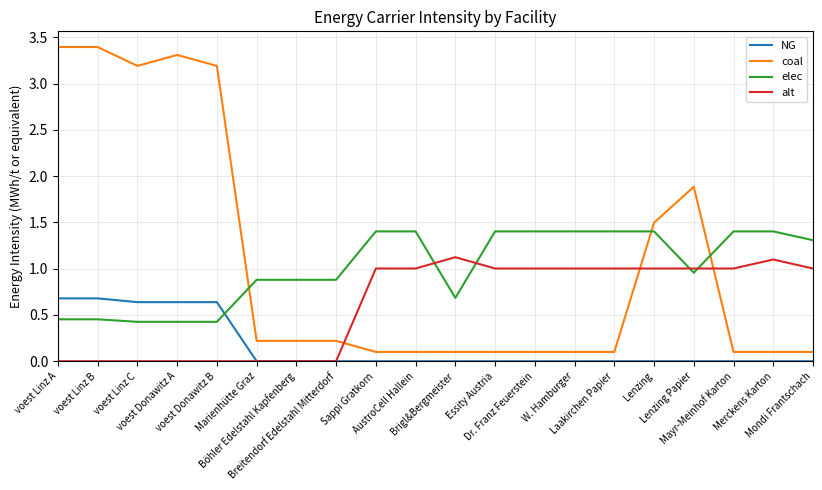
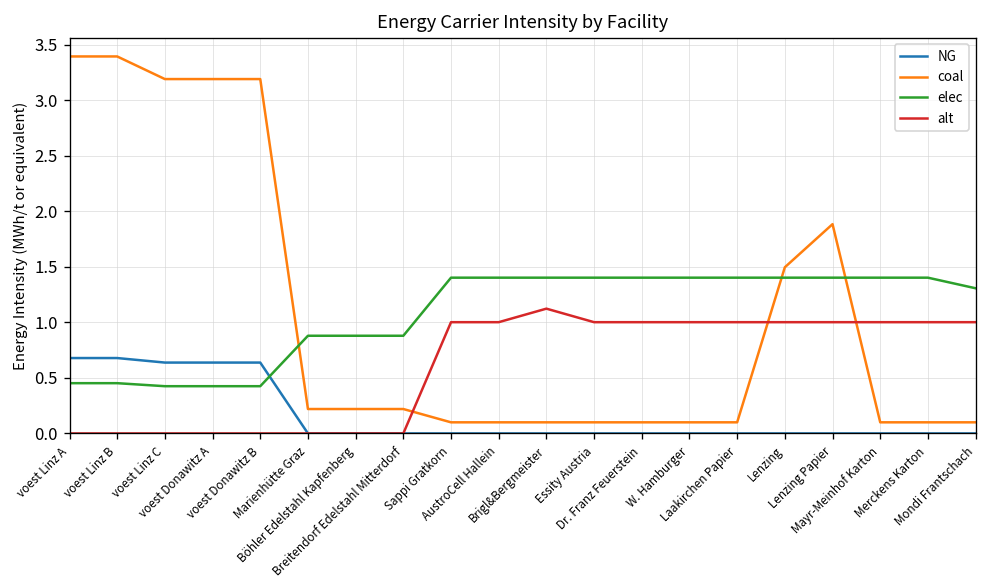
  {
    "NG": {
      "voest Linz A": 0.7,
      "voest Linz B": 0.7,
      "voest Linz C": 0.6,
      "voest Donawitz A": 0.6,
      "voest Donawitz B": 0.6,
      "Sappi Gratkorn": 0.0,
      "AustroCell Hallein": 0.0,
      "Brigl&Bergmeister": 0.0,
      "Essity Austria": 0.0,
      "Dr. Franz Feuerstein": 0.0,
      "W. Hamburger": 0.0,
      "Laakirchen Papier": 0.0,
      "Lenzing": 0.0,
      "Lenzing Papier": 0.0,
      "Mayr-Meinhof Karton": 0.0,
      "Merckens Karton": 0.0,
      "Mondi Frantschach": 0.0
    },
    "coal": {
      "voest Linz A": 3.4,
      "voest Linz B": 3.4,
      "voest Linz C": 3.2,
-     "voest Donawitz A": 3.3,
+     "voest Donawitz A": 3.2,
      "voest Donawitz B": 3.2,
      "Marienhütte Graz": 0.2,
      "Böhler Edelstahl Kapfenberg": 0.2,
      "Breitendorf Edelstahl Mitterdorf": 0.2,
      "Sappi Gratkorn": 0.1,
      "AustroCell Hallein": 0.1,
      "Brigl&Bergmeister": 0.1,
      "Essity Austria": 0.1,
      "Dr. Franz Feuerstein": 0.1,
      "W. Hamburger": 0.1,
      "Laakirchen Papier": 0.1,
      "Lenzing": 1.5,
      "Lenzing Papier": 1.9,
      "Mayr-Meinhof Karton": 0.1,
      "Merckens Karton": 0.1,
      "Mondi Frantschach": 0.1
    },
    "elec": {
      "voest Linz A": 0.5,
      "voest Linz B": 0.5,
      "voest Linz C": 0.4,
      "voest Donawitz A": 0.4,
      "voest Donawitz B": 0.4,
      "Marienhütte Graz": 0.9,
      "Böhler Edelstahl Kapfenberg": 0.9,
      "Breitendorf Edelstahl Mitterdorf": 0.9,
      "Sappi Gratkorn": 1.4,
      "AustroCell Hallein": 1.4,
-     "Brigl&Bergmeister": 0.7,
+     "Brigl&Bergmeister": 1.4,
      "Essity Austria": 1.4,
      "Dr. Franz Feuerstein": 1.4,
      "W. Hamburger": 1.4,
      "Laakirchen Papier": 1.4,
      "Lenzing": 1.4,
-     "Lenzing Papier": 1.0,
+     "Lenzing Papier": 1.4,
      "Mayr-Meinhof Karton": 1.4,
      "Merckens Karton": 1.4,
      "Mondi Frantschach": 1.3
    },
    "alt": {
      "voest Linz A": 0.0,
      "voest Linz B": 0.0,
      "voest Linz C": 0.0,
      "voest Donawitz A": 0.0,
      "voest Donawitz B": 0.0,
      "Sappi Gratkorn": 1.0,
      "AustroCell Hallein": 1.0,
      "Brigl&Bergmeister": 1.1,
      "Essity Austria": 1.0,
      "Dr. Franz Feuerstein": 1.0,
      "W. Hamburger": 1.0,
      "Laakirchen Papier": 1.0,
      "Lenzing": 1.0,
      "Lenzing Papier": 1.0,
      "Mayr-Meinhof Karton": 1.0,
-     "Merckens Karton": 1.1,
+     "Merckens Karton": 1.0,
      "Mondi Frantschach": 1.0
    }
  }
